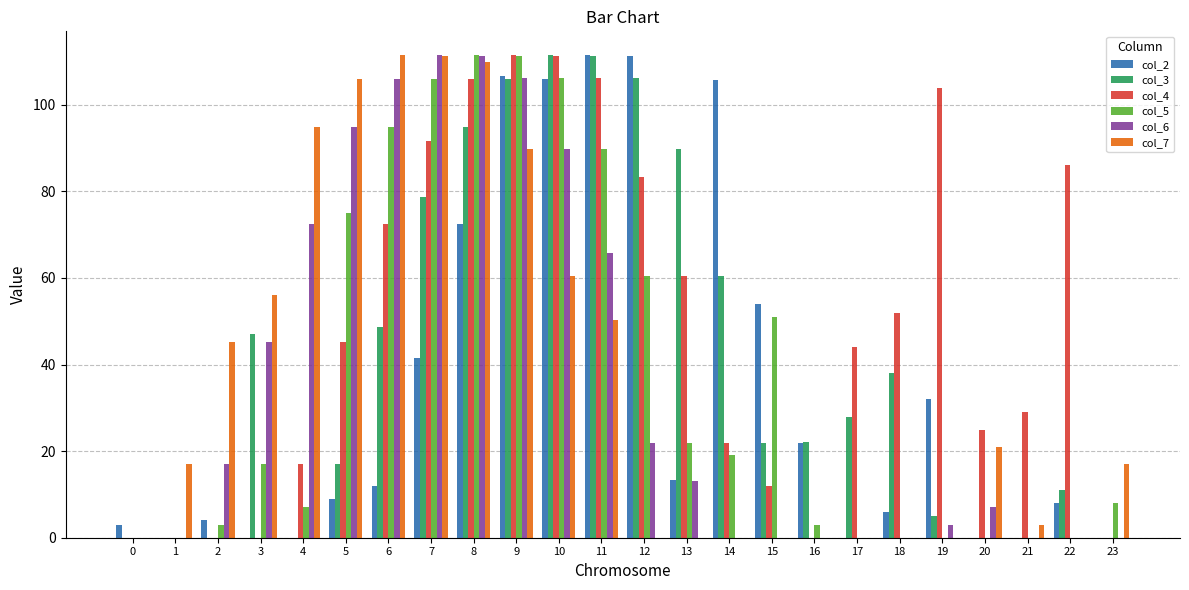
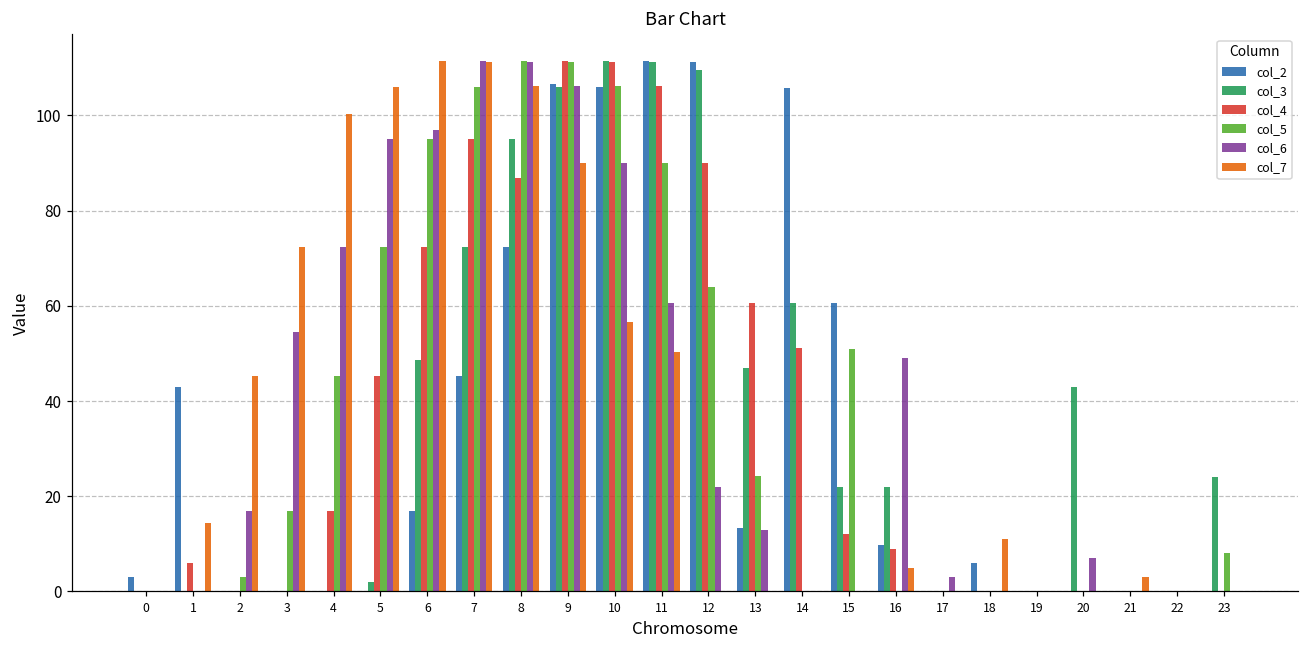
  {
    "col_2": {
      "0": 3,
-     "1": 0,
-     "2": 4,
+     "1": 43,
+     "2": 0,
      "3": 0,
      "4": 0,
-     "5": 9,
-     "6": 12,
-     "7": 41,
+     "5": 0,
+     "6": 17,
+     "7": 45,
      "8": 72,
      "9": 107,
      "10": 106,
      "11": 111,
      "12": 111,
      "13": 13,
      "14": 106,
-     "15": 54,
-     "16": 22,
+     "15": 61,
+     "16": 10,
      "17": 0,
      "18": 6,
-     "19": 32,
+     "19": 0,
      "20": 0,
      "21": 0,
-     "22": 8,
+     "22": 0,
      "23": 0
    },
    "col_3": {
      "0": 0,
      "1": 0,
      "2": 0,
-     "3": 47,
+     "3": 0,
      "4": 0,
-     "5": 17,
+     "5": 2,
      "6": 49,
-     "7": 79,
+     "7": 72,
      "8": 95,
      "9": 106,
      "10": 111,
      "11": 111,
-     "12": 106,
-     "13": 90,
+     "12": 110,
+     "13": 47,
      "14": 61,
      "15": 22,
      "16": 22,
-     "17": 28,
-     "18": 38,
-     "19": 5,
-     "20": 0,
+     "17": 0,
+     "18": 0,
+     "19": 0,
+     "20": 43,
      "21": 0,
-     "22": 11,
-     "23": 0
+     "22": 0,
+     "23": 24
    },
    "col_4": {
      "0": 0,
-     "1": 0,
+     "1": 6,
      "2": 0,
      "3": 0,
      "4": 17,
      "5": 45,
      "6": 72,
-     "7": 92,
-     "8": 106,
+     "7": 95,
+     "8": 87,
      "9": 111,
      "10": 111,
      "11": 106,
-     "12": 83,
+     "12": 90,
      "13": 61,
-     "14": 22,
+     "14": 51,
      "15": 12,
-     "16": 0,
-     "17": 44,
-     "18": 52,
-     "19": 104,
-     "20": 25,
-     "21": 29,
-     "22": 86,
+     "16": 9,
+     "17": 0,
+     "18": 0,
+     "19": 0,
+     "20": 0,
+     "21": 0,
+     "22": 0,
      "23": 0
    },
    "col_5": {
      "0": 0,
      "1": 0,
      "2": 3,
      "3": 17,
-     "4": 7,
-     "5": 75,
+     "4": 45,
+     "5": 72,
      "6": 95,
      "7": 106,
      "8": 111,
      "9": 111,
      "10": 106,
      "11": 90,
-     "12": 61,
-     "13": 22,
-     "14": 19,
+     "12": 64,
+     "13": 24,
+     "14": 0,
      "15": 51,
-     "16": 3,
+     "16": 0,
      "17": 0,
      "18": 0,
      "19": 0,
      "20": 0,
      "21": 0,
      "22": 0,
      "23": 8
    },
    "col_6": {
      "0": 0,
      "1": 0,
      "2": 17,
-     "3": 45,
+     "3": 54,
      "4": 72,
      "5": 95,
-     "6": 106,
+     "6": 97,
      "7": 111,
      "8": 111,
      "9": 106,
      "10": 90,
-     "11": 66,
+     "11": 61,
      "12": 22,
      "13": 13,
      "14": 0,
      "15": 0,
-     "16": 0,
-     "17": 0,
+     "16": 49,
+     "17": 3,
      "18": 0,
-     "19": 3,
+     "19": 0,
      "20": 7,
      "21": 0,
      "22": 0,
      "23": 0
    },
    "col_7": {
      "0": 0,
-     "1": 17,
+     "1": 14,
      "2": 45,
-     "3": 56,
-     "4": 95,
+     "3": 72,
+     "4": 100,
      "5": 106,
      "6": 111,
      "7": 111,
-     "8": 110,
+     "8": 106,
      "9": 90,
-     "10": 61,
+     "10": 57,
      "11": 50,
      "12": 0,
      "13": 0,
      "14": 0,
      "15": 0,
-     "16": 0,
+     "16": 5,
      "17": 0,
-     "18": 0,
+     "18": 11,
      "19": 0,
-     "20": 21,
+     "20": 0,
      "21": 3,
      "22": 0,
-     "23": 17
+     "23": 0
    }
  }
